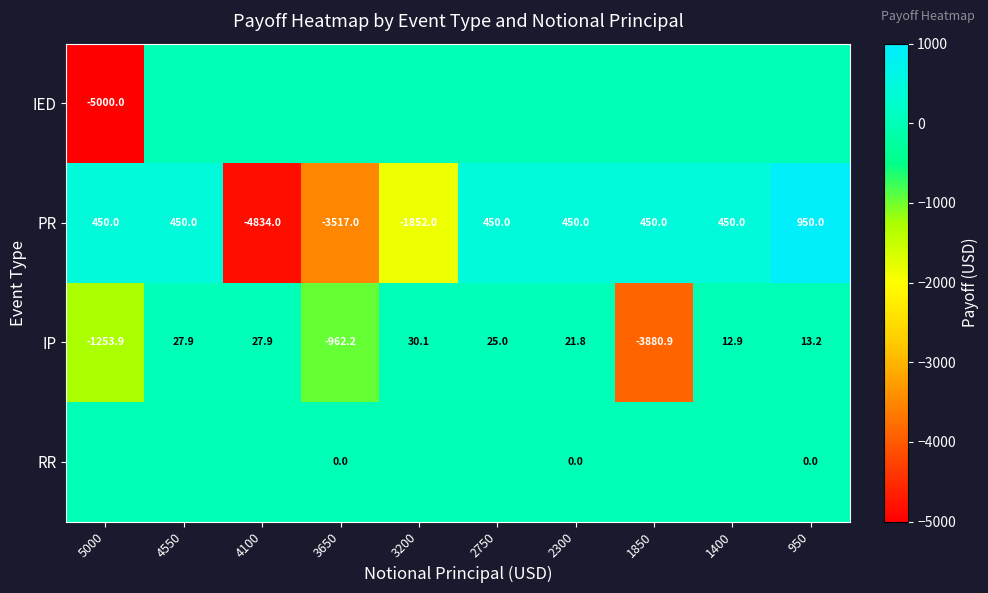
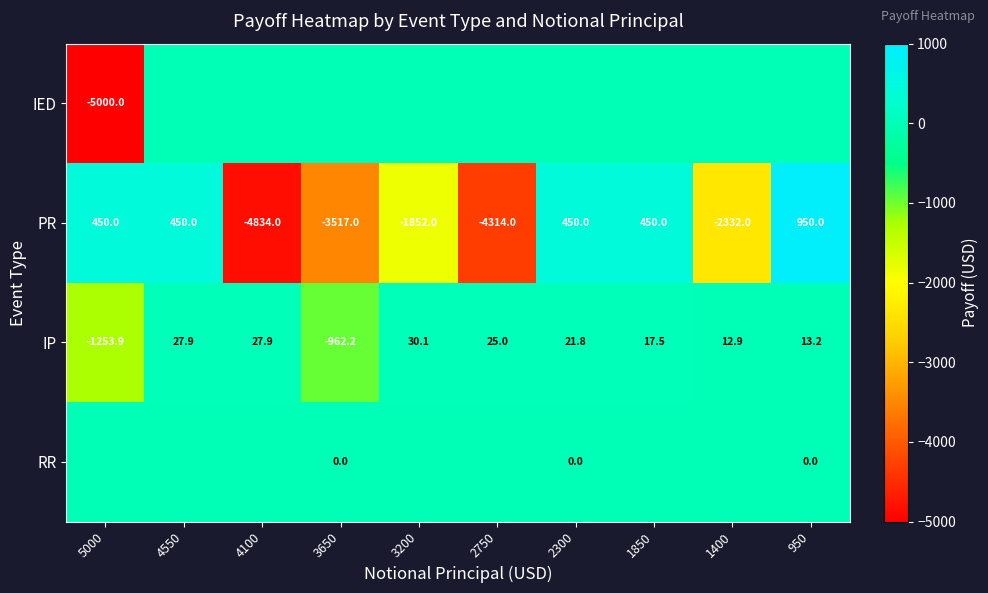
  {
    "IED": {
      "5000": -5000.0
    },
    "PR": {
      "5000": 450.0,
      "4550": 450.0,
      "4100": -4834.0,
      "3650": -3517.0,
      "3200": -1852.0,
-     "2750": 450.0,
+     "2750": -4314.0,
      "2300": 450.0,
      "1850": 450.0,
-     "1400": 450.0,
+     "1400": -2332.0,
      "950": 950.0
    },
    "IP": {
      "5000": -1253.9,
      "4550": 27.9,
      "4100": 27.9,
      "3650": -962.2,
      "3200": 30.1,
      "2750": 25.0,
      "2300": 21.8,
-     "1850": -3880.9,
+     "1850": 17.5,
      "1400": 12.9,
      "950": 13.2
    },
    "RR": {
      "3650": 0.0,
      "2300": 0.0,
      "950": 0.0
    }
  }
